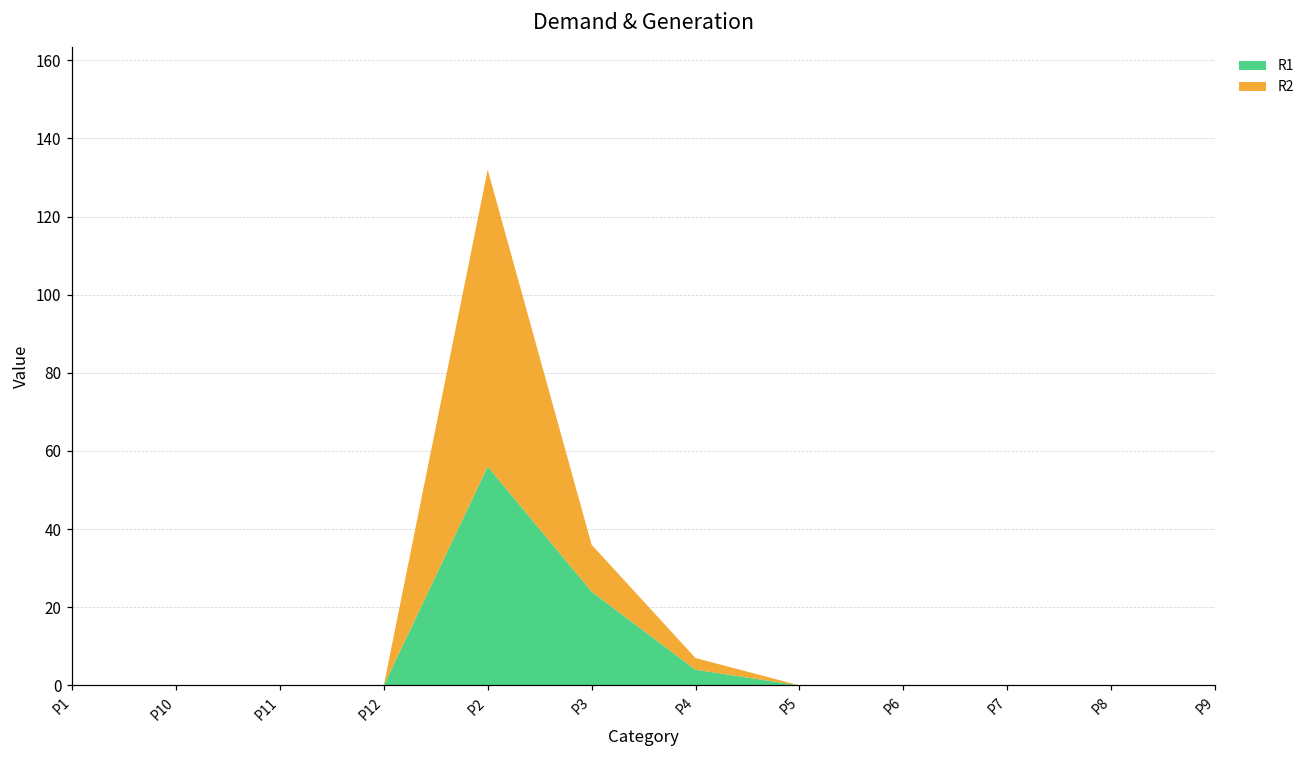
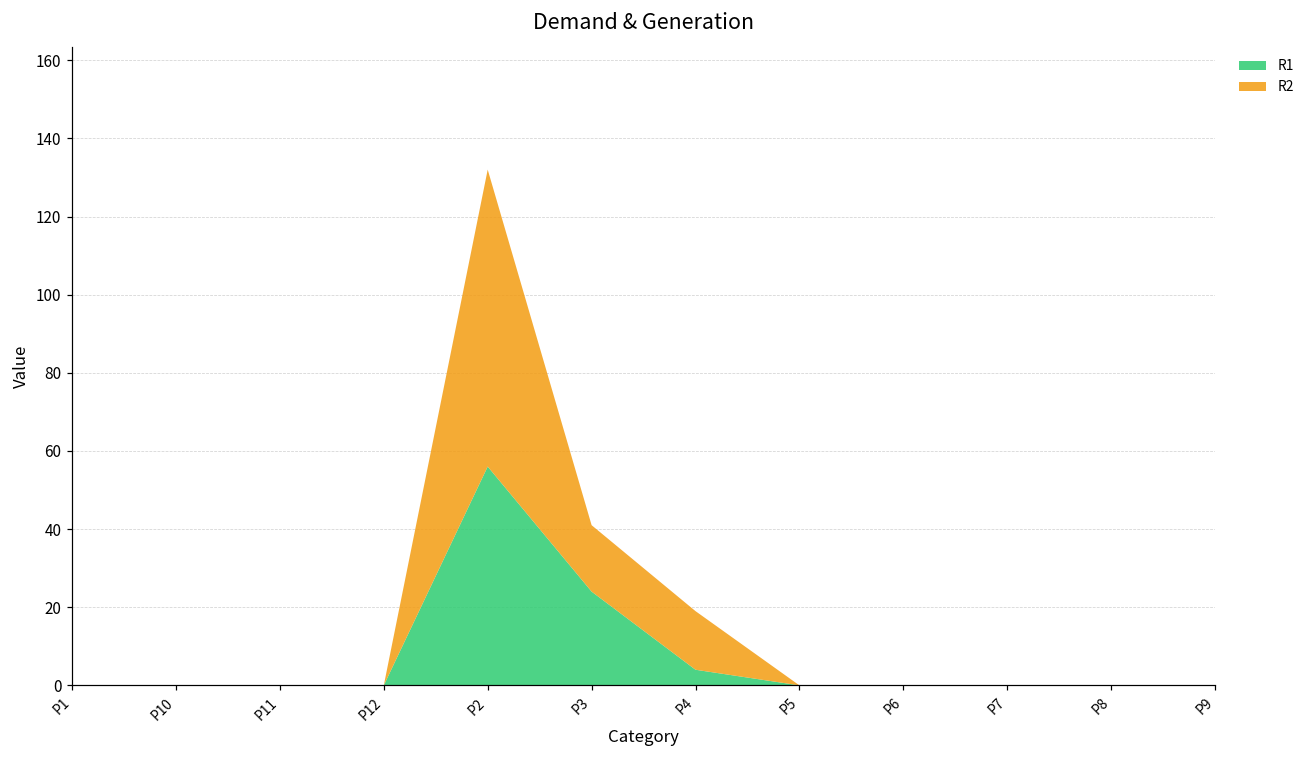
  {
    "R1": {
      "P2": 56,
      "P3": 24,
      "P4": 4
    },
    "R2": {
      "P2": 76,
-     "P3": 12,
-     "P4": 3
+     "P3": 17,
+     "P4": 15
    }
  }
